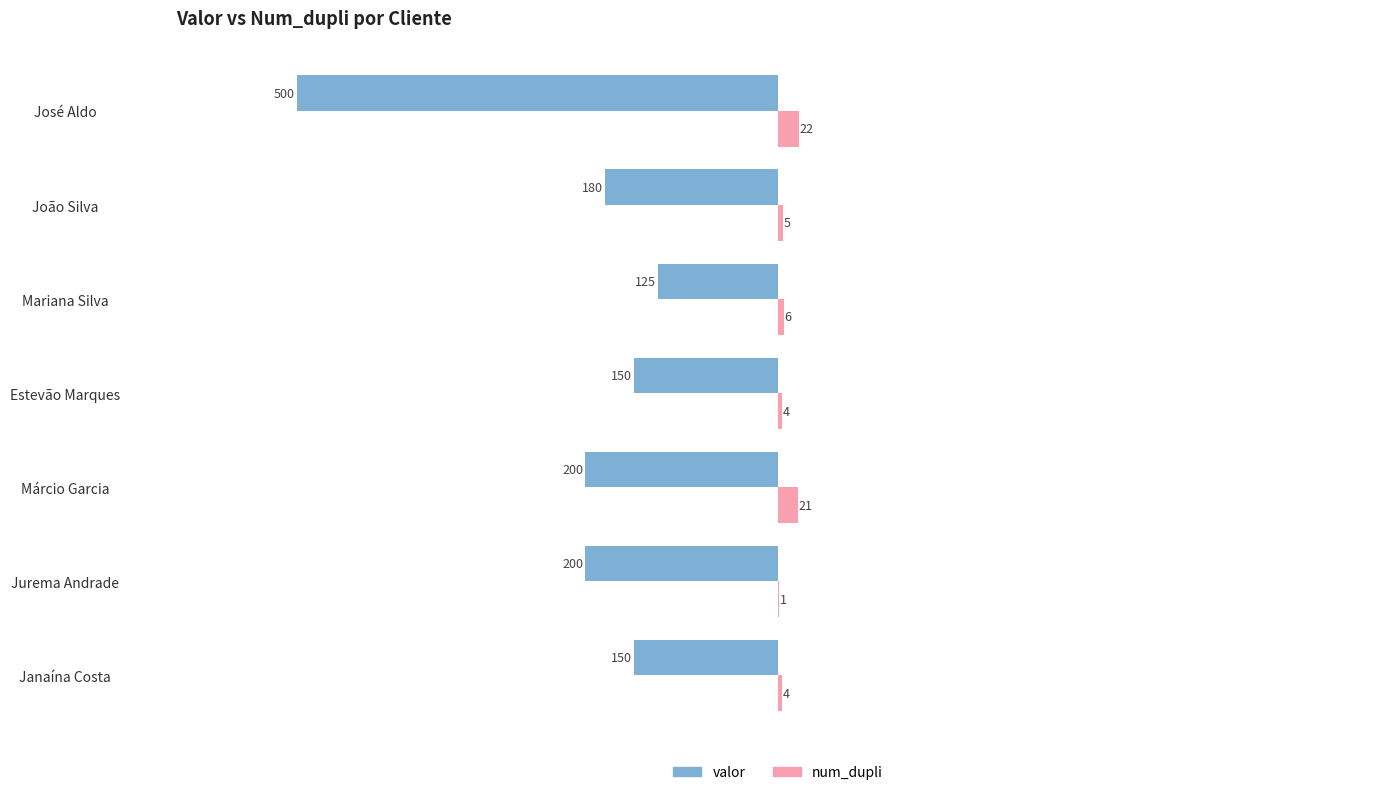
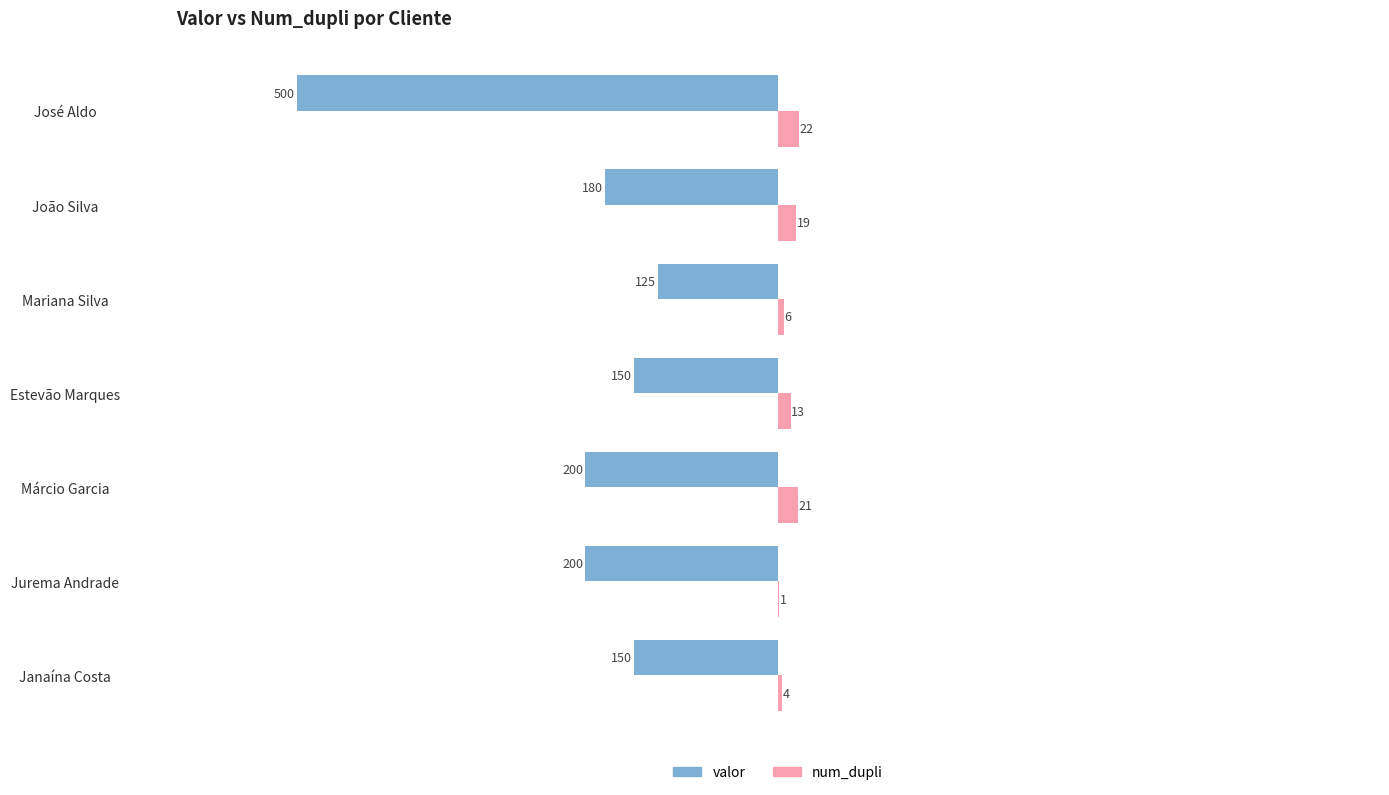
  {
    "num_dupli": {
      "José Aldo": 22,
-     "João Silva": 5,
+     "João Silva": 19,
      "Mariana Silva": 6,
-     "Estevão Marques": 4,
+     "Estevão Marques": 13,
      "Márcio Garcia": 21,
      "Jurema Andrade": 1,
      "Janaína Costa": 4
    }
  }
